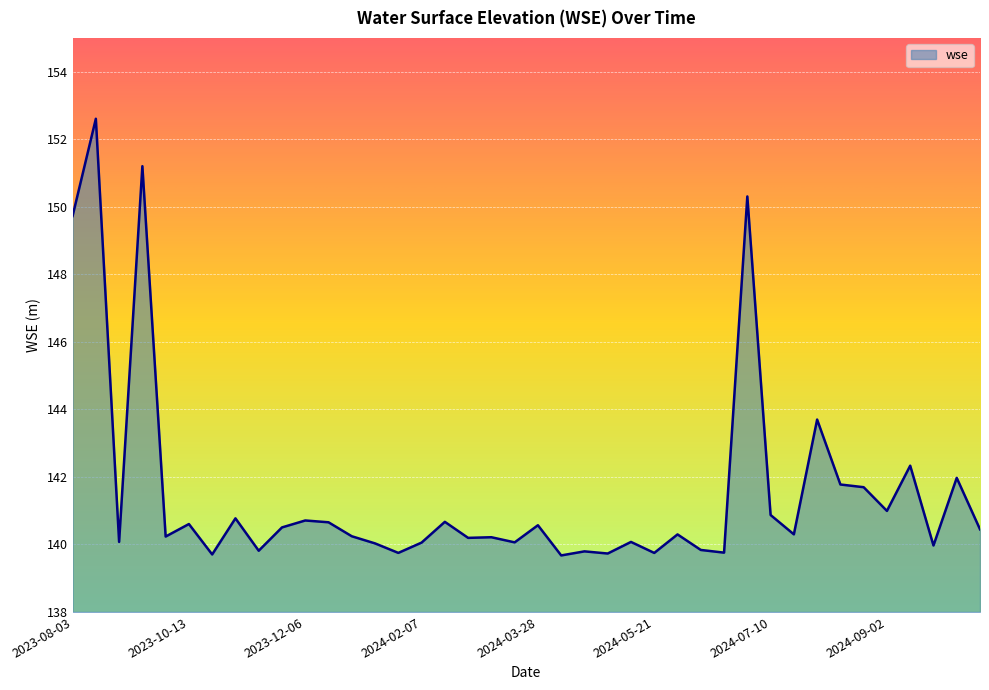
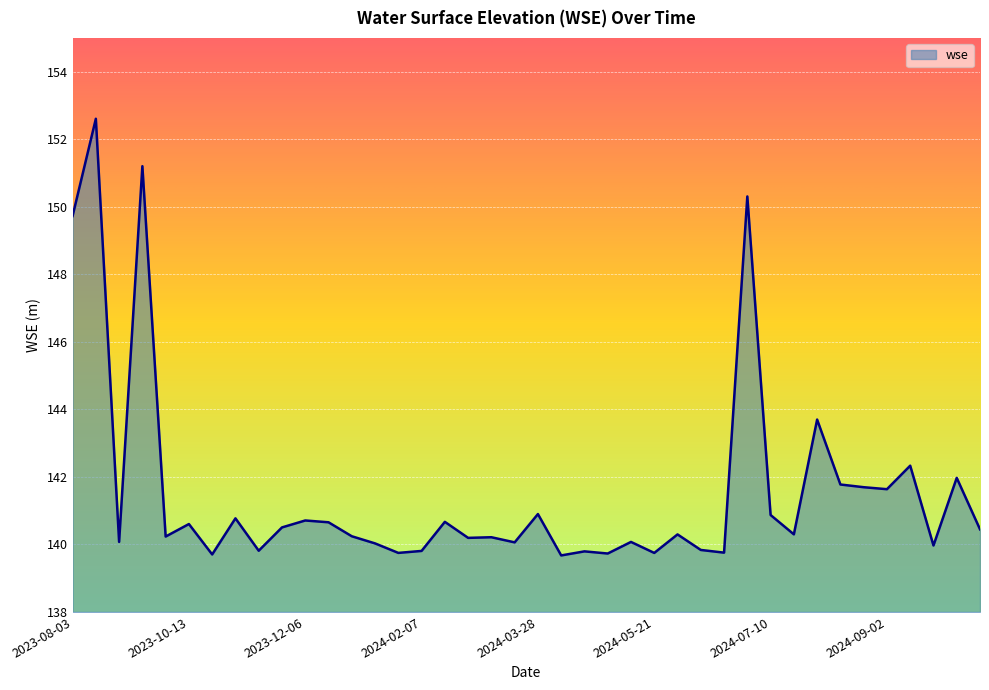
  {
    "2023-08-03": 149.7,
    "2023-10-13": 140.6,
    "2023-12-06": 140.7,
-   "2024-02-07": 140.1,
-   "2024-03-28": 140.6,
+   "2024-02-07": 139.8,
+   "2024-03-28": 140.9,
    "2024-05-21": 139.7,
    "2024-07-10": 140.9,
-   "2024-09-02": 141.0
+   "2024-09-02": 141.6
  }
